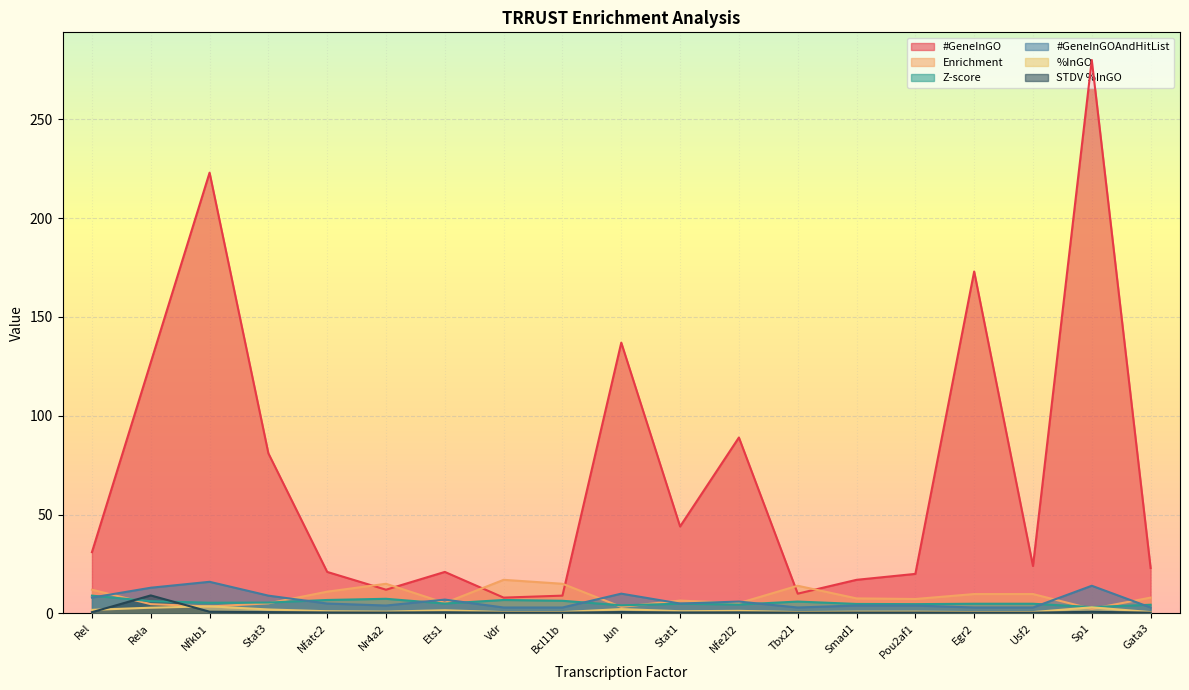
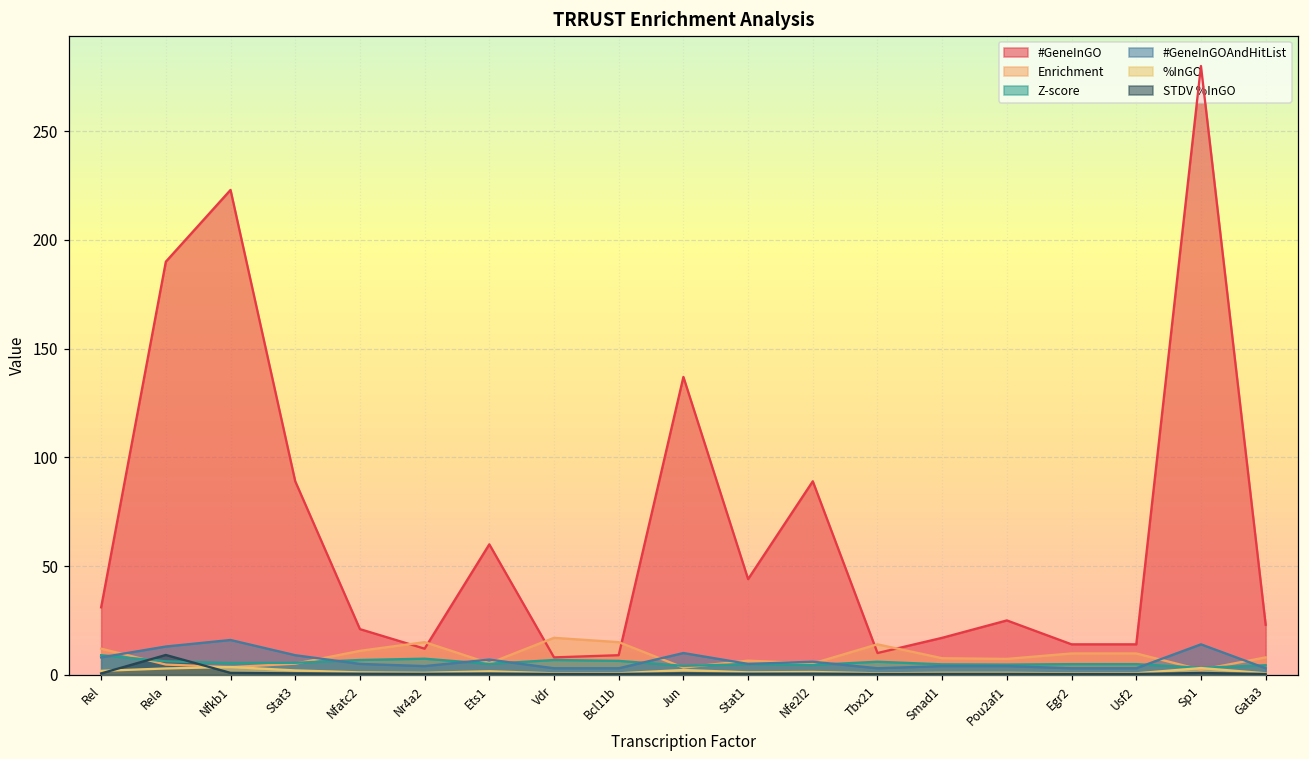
  {
    "#GeneInGO": {
      "Rel": 31,
-     "Rela": 127,
+     "Rela": 190,
      "Nfkb1": 223,
-     "Stat3": 81,
+     "Stat3": 89,
      "Nfatc2": 21,
      "Nr4a2": 12,
-     "Ets1": 21,
+     "Ets1": 60,
      "Bcl11b": 9,
      "Jun": 137,
      "Stat1": 44,
      "Nfe2l2": 89,
      "Tbx21": 10,
      "Smad1": 17,
-     "Pou2af1": 20,
-     "Egr2": 173,
-     "Usf2": 24,
+     "Pou2af1": 25,
+     "Egr2": 14,
+     "Usf2": 14,
      "Gata3": 23
    },
    "STDV %InGO": {
      "Rela": 9,
      "Nfkb1": 1,
      "Stat3": 1,
      "Jun": 1,
      "Sp1": 1
    }
  }
